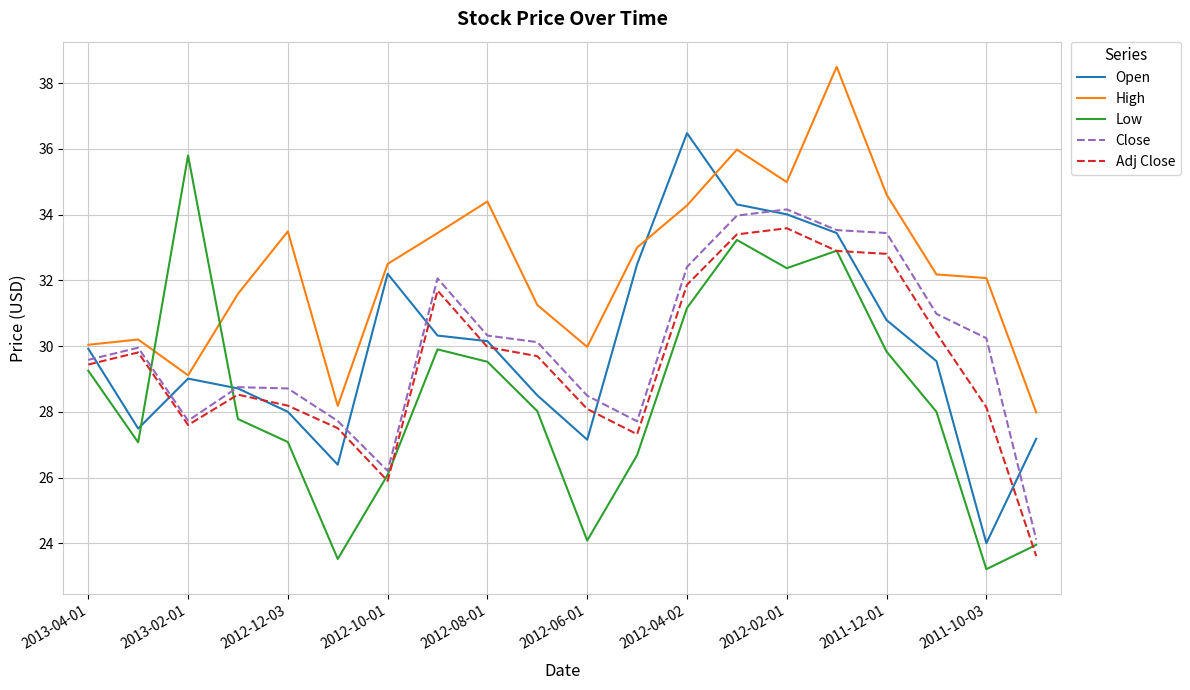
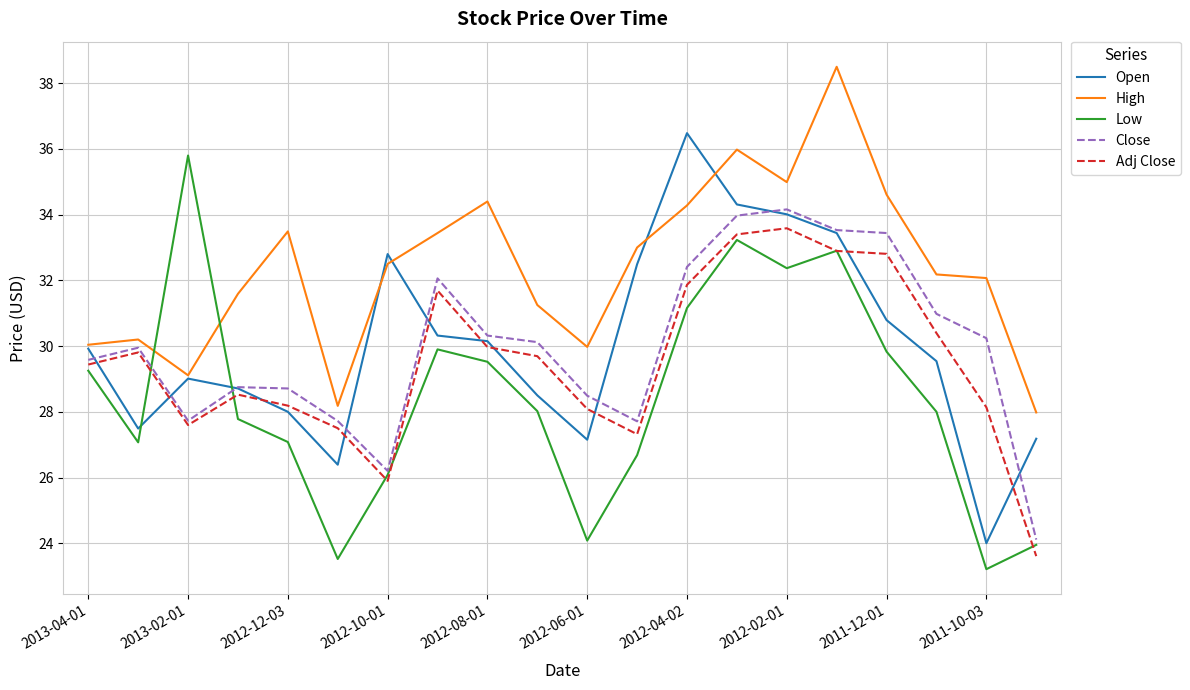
  {
    "Open": {
      "2013-04-01": 29.9,
      "2013-02-01": 29.0,
      "2012-12-03": 28.0,
-     "2012-10-01": 32.2,
+     "2012-10-01": 32.8,
      "2012-08-01": 30.2,
      "2012-06-01": 27.2,
      "2012-04-02": 36.5,
      "2012-02-01": 34.0,
      "2011-12-01": 30.8,
      "2011-10-03": 24.0
    },
    "High": {
      "2013-04-01": 30.0,
      "2013-02-01": 29.1,
      "2012-12-03": 33.5,
      "2012-10-01": 32.5,
      "2012-08-01": 34.4,
      "2012-06-01": 30.0,
      "2012-04-02": 34.3,
      "2012-02-01": 35.0,
      "2011-12-01": 34.6,
      "2011-10-03": 32.1
    },
    "Low": {
      "2013-04-01": 29.3,
      "2013-02-01": 35.8,
      "2012-12-03": 27.1,
      "2012-10-01": 26.1,
      "2012-08-01": 29.5,
      "2012-06-01": 24.1,
      "2012-04-02": 31.2,
      "2012-02-01": 32.4,
      "2011-12-01": 29.8,
      "2011-10-03": 23.2
    },
    "Close": {
      "2013-04-01": 29.6,
      "2013-02-01": 27.7,
      "2012-12-03": 28.7,
      "2012-10-01": 26.2,
      "2012-08-01": 30.3,
      "2012-06-01": 28.5,
      "2012-04-02": 32.4,
      "2012-02-01": 34.2,
      "2011-12-01": 33.4,
      "2011-10-03": 30.2
    },
    "Adj Close": {
      "2013-04-01": 29.4,
      "2013-02-01": 27.6,
      "2012-12-03": 28.2,
      "2012-10-01": 25.9,
      "2012-08-01": 30.0,
      "2012-06-01": 28.1,
      "2012-04-02": 31.9,
      "2012-02-01": 33.6,
      "2011-12-01": 32.8,
      "2011-10-03": 28.1
    }
  }
